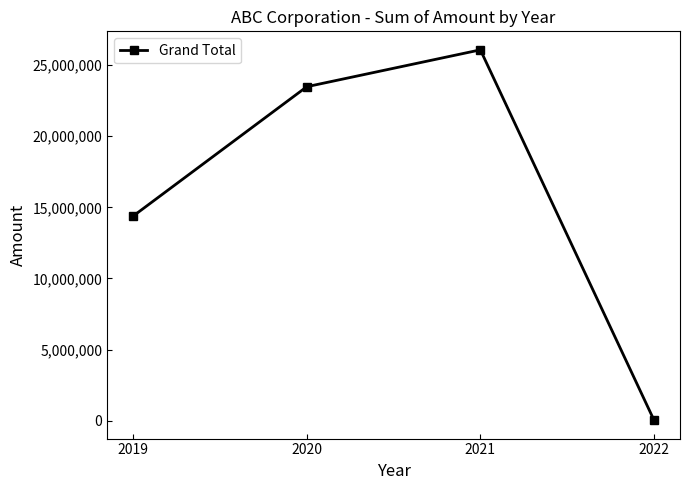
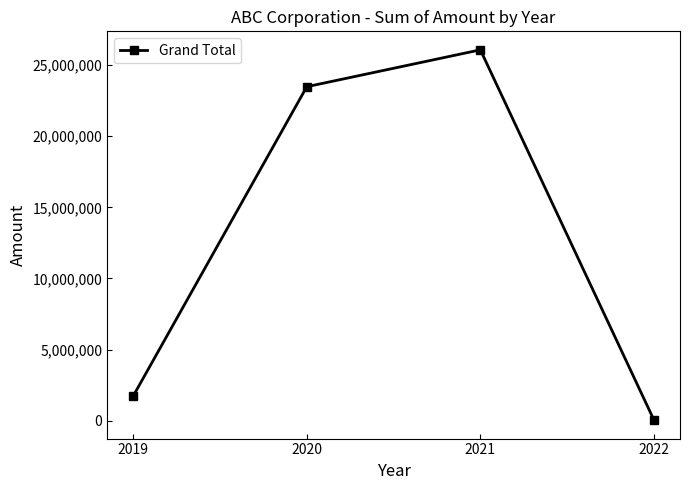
  {
-   "2019": "14,400,000",
+   "2019": "1,700,000",
    "2020": "23,500,000",
    "2021": "26,100,000",
    "2022": "100,000"
  }
